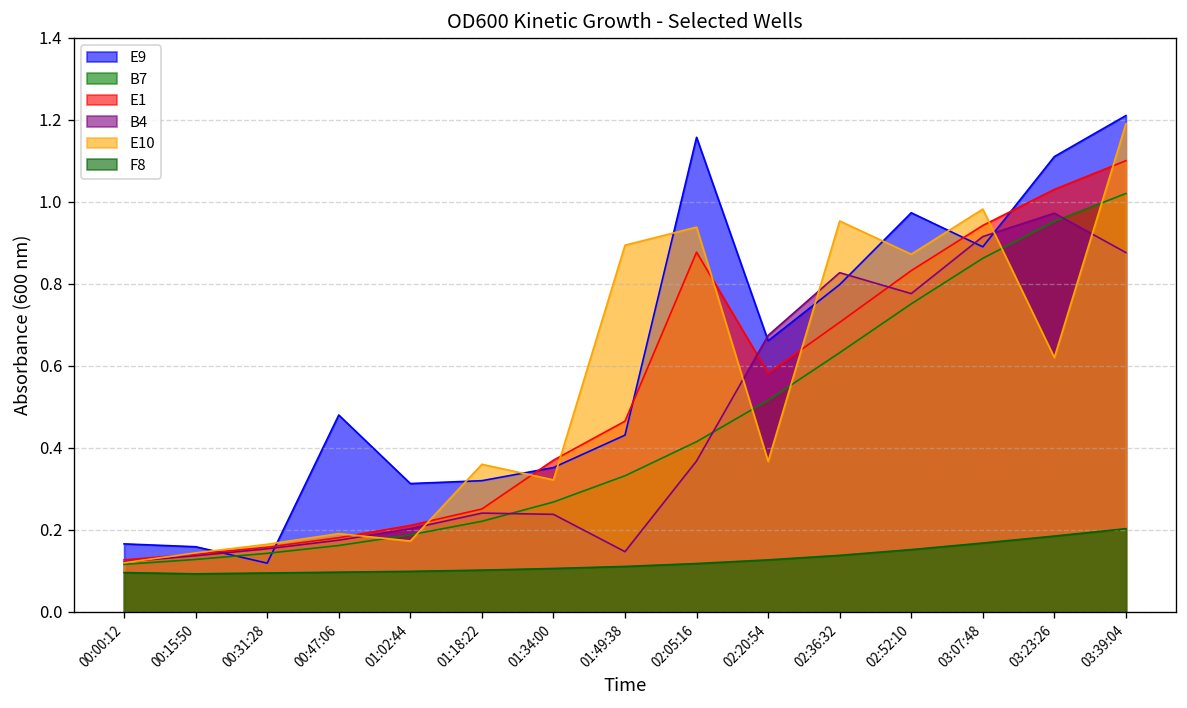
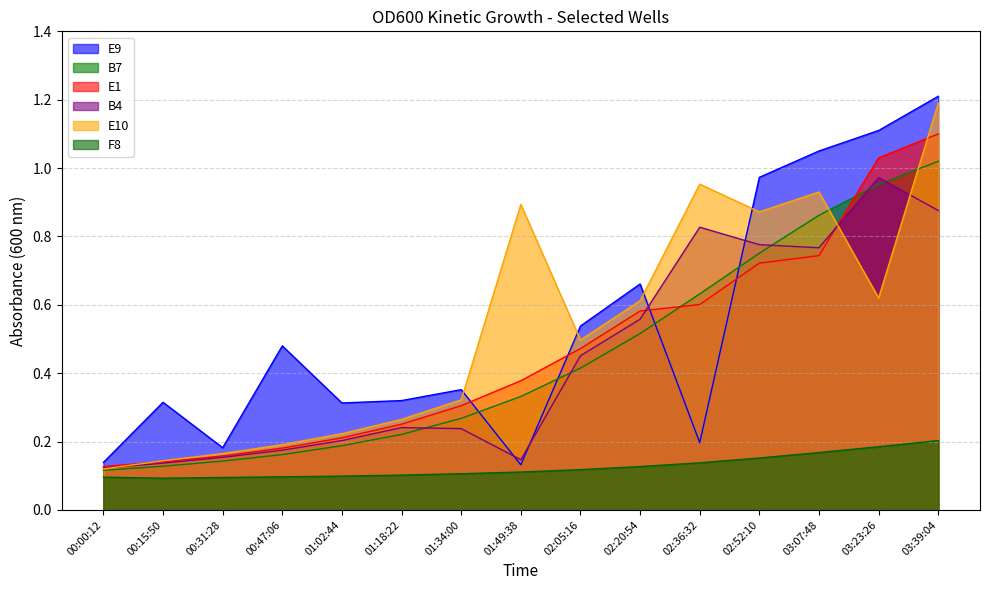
  {
    "E9": {
-     "00:00:12": 0.17,
-     "00:15:50": 0.16,
-     "00:31:28": 0.12,
+     "00:00:12": 0.14,
+     "00:15:50": 0.32,
+     "00:31:28": 0.18,
      "00:47:06": 0.48,
      "01:02:44": 0.31,
      "01:18:22": 0.32,
      "01:34:00": 0.35,
-     "01:49:38": 0.43,
-     "02:05:16": 1.16,
+     "01:49:38": 0.13,
+     "02:05:16": 0.54,
      "02:20:54": 0.66,
-     "02:36:32": 0.80,
+     "02:36:32": 0.20,
      "02:52:10": 0.97,
-     "03:07:48": 0.89,
+     "03:07:48": 1.05,
      "03:23:26": 1.11,
      "03:39:04": 1.21
    },
    "E1": {
      "01:02:44": 0.21,
      "01:18:22": 0.25,
-     "01:34:00": 0.37,
-     "01:49:38": 0.47,
-     "02:05:16": 0.88,
+     "01:34:00": 0.31,
+     "01:49:38": 0.38,
+     "02:05:16": 0.47,
      "02:20:54": 0.58,
-     "02:36:32": 0.71,
-     "02:52:10": 0.83,
-     "03:07:48": 0.94,
+     "02:36:32": 0.60,
+     "02:52:10": 0.72,
+     "03:07:48": 0.74,
      "03:23:26": 1.03,
      "03:39:04": 1.10
    },
    "B4": {
      "01:02:44": 0.20,
      "01:18:22": 0.24,
      "01:34:00": 0.24,
      "01:49:38": 0.15,
-     "02:05:16": 0.37,
-     "02:20:54": 0.67,
+     "02:05:16": 0.45,
+     "02:20:54": 0.56,
      "02:36:32": 0.83,
      "02:52:10": 0.78,
-     "03:07:48": 0.92,
+     "03:07:48": 0.77,
      "03:23:26": 0.97,
      "03:39:04": 0.88
    },
    "E10": {
      "00:47:06": 0.19,
-     "01:02:44": 0.17,
-     "01:18:22": 0.36,
+     "01:02:44": 0.22,
+     "01:18:22": 0.27,
      "01:34:00": 0.32,
      "01:49:38": 0.89,
-     "02:05:16": 0.94,
-     "02:20:54": 0.37,
+     "02:05:16": 0.50,
+     "02:20:54": 0.61,
      "02:36:32": 0.95,
      "02:52:10": 0.87,
-     "03:07:48": 0.98,
+     "03:07:48": 0.93,
      "03:23:26": 0.62,
      "03:39:04": 1.19
    }
  }
